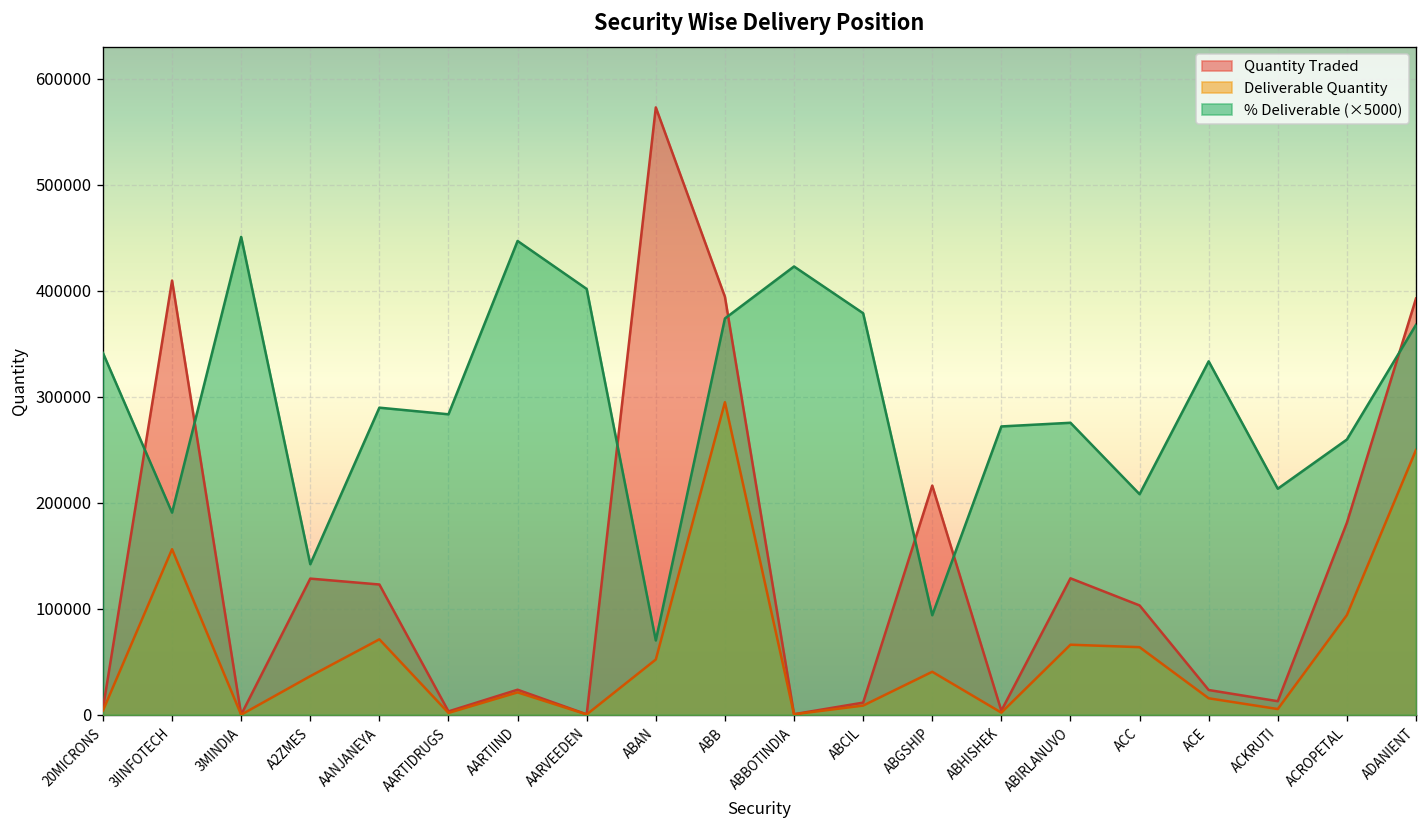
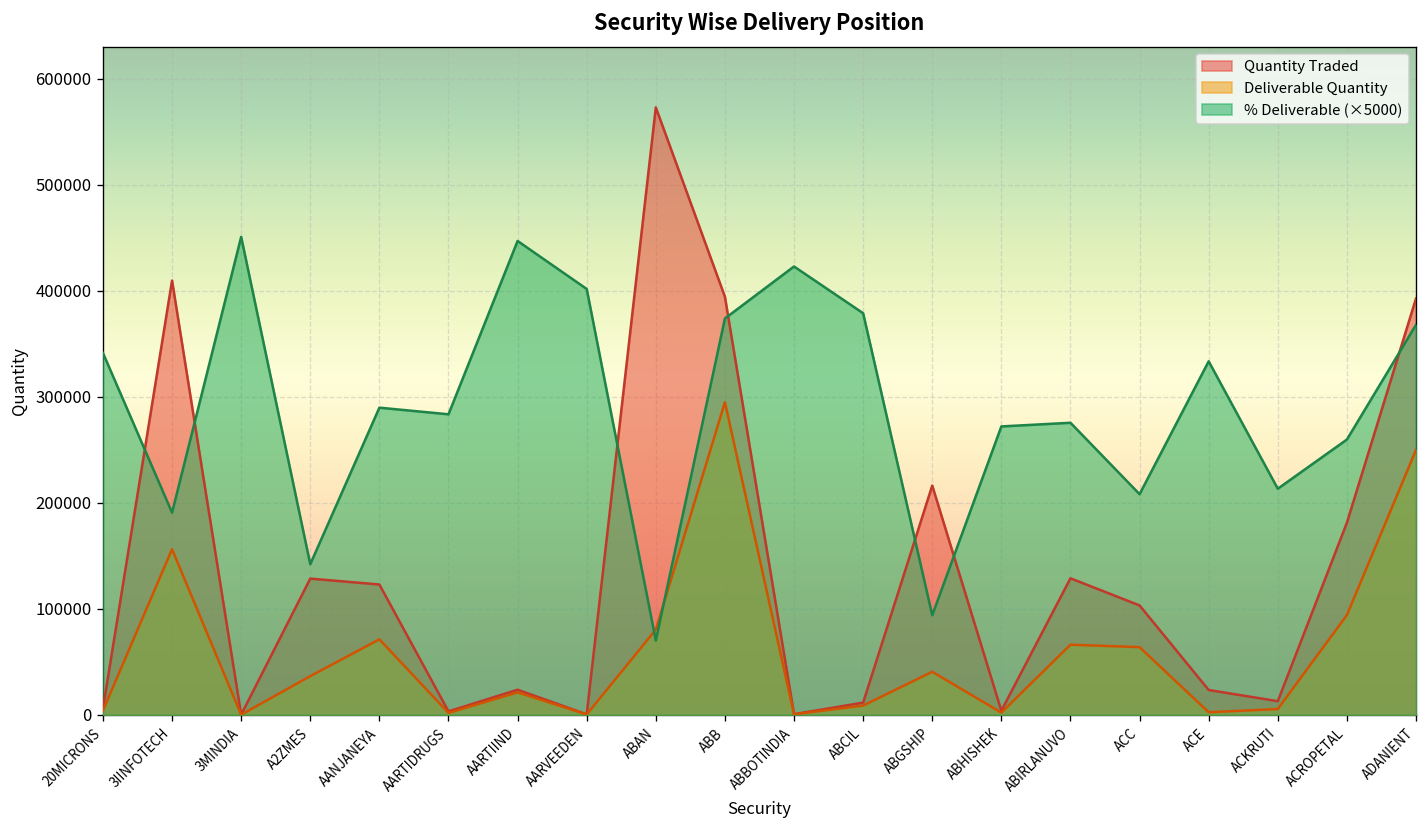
  {
    "Quantity Traded": {
      "3IINFOTECH": 410000,
      "A2ZMES": 130000,
      "AANJANEYA": 120000,
      "ABAN": 570000,
      "ABB": 390000,
      "ABGSHIP": 220000,
      "ABIRLANUVO": 130000,
      "ACC": 100000,
      "ACE": 20000,
      "ACKRUTI": 10000,
      "ACROPETAL": 180000,
      "ADANIENT": 390000
    },
    "Deliverable Quantity": {
      "3IINFOTECH": 160000,
      "A2ZMES": 40000,
      "AANJANEYA": 70000,
-     "ABAN": 50000,
+     "ABAN": 80000,
      "ABB": 290000,
      "ABGSHIP": 40000,
      "ABIRLANUVO": 70000,
      "ACC": 60000,
-     "ACE": 20000,
+     "ACE": 0,
      "ACKRUTI": 10000,
      "ACROPETAL": 90000,
      "ADANIENT": 250000
    },
    "% Deliverable (×5000)": {
      "20MICRONS": 340000,
      "3IINFOTECH": 190000,
      "3MINDIA": 450000,
      "A2ZMES": 140000,
      "AANJANEYA": 290000,
      "AARTIDRUGS": 280000,
      "AARTIIND": 450000,
      "AARVEEDEN": 400000,
      "ABAN": 70000,
      "ABB": 370000,
      "ABBOTINDIA": 420000,
      "ABCIL": 380000,
      "ABGSHIP": 90000,
      "ABHISHEK": 270000,
      "ABIRLANUVO": 280000,
      "ACC": 210000,
      "ACE": 330000,
      "ACKRUTI": 210000,
      "ACROPETAL": 260000,
      "ADANIENT": 370000
    }
  }
